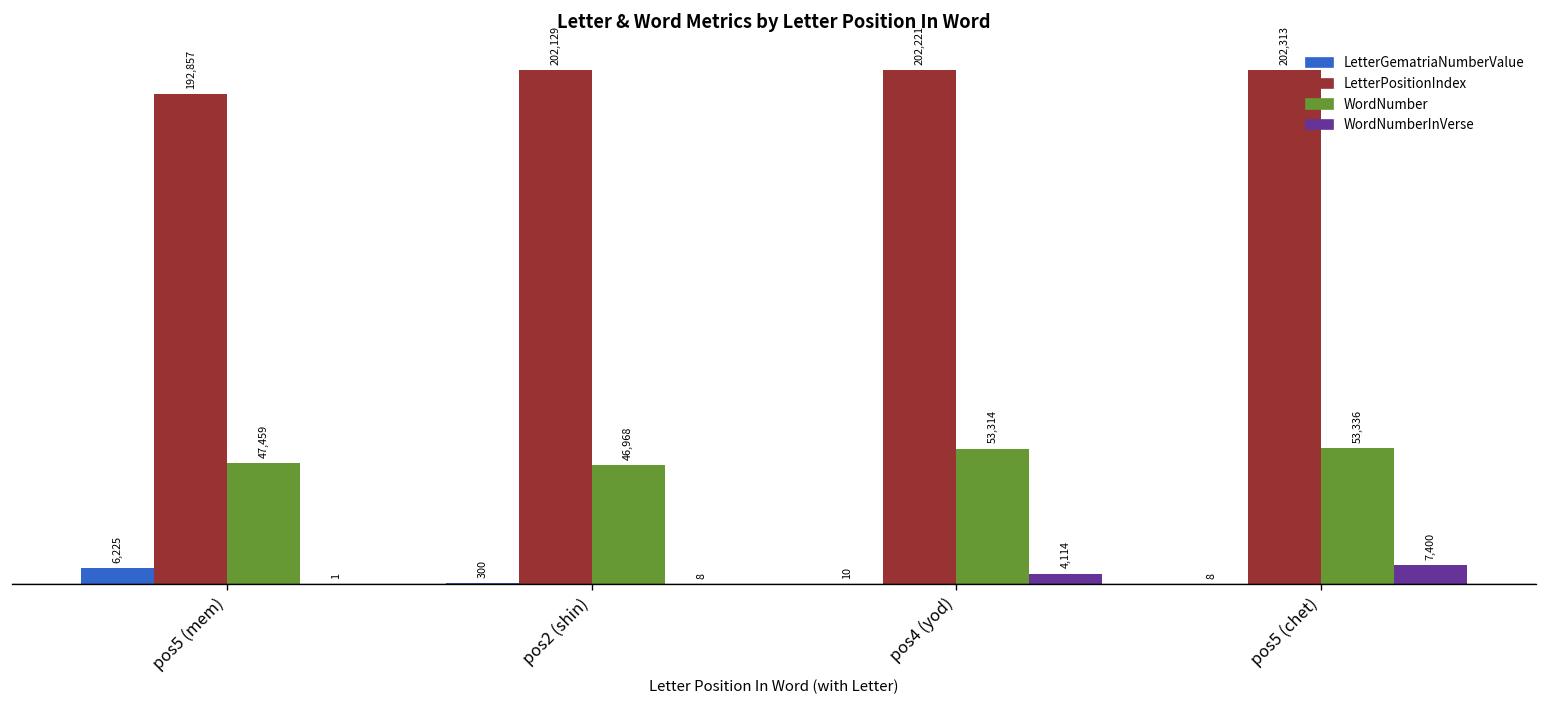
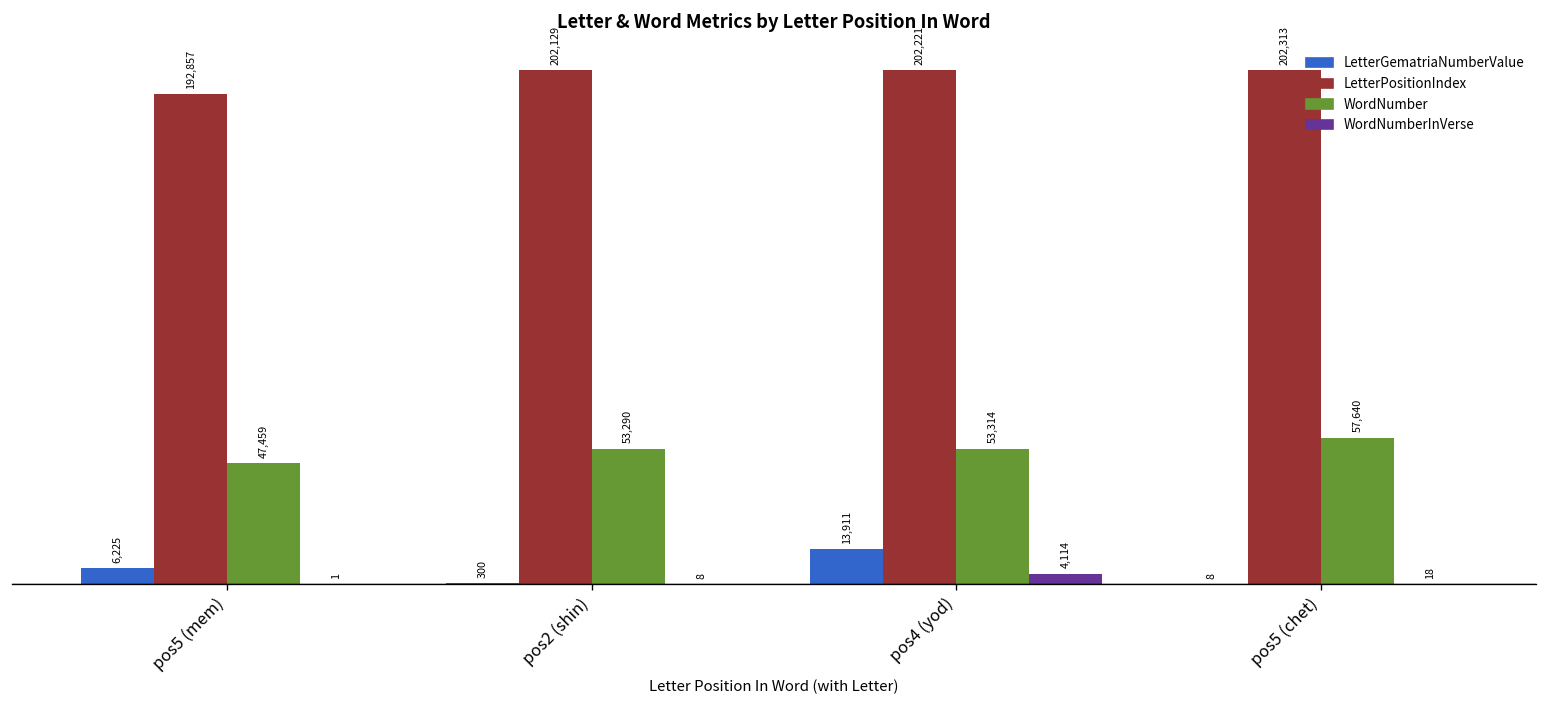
  {
    "LetterGematriaNumberValue": {
      "pos5 (mem)": "6,225",
      "pos2 (shin)": "300",
-     "pos4 (yod)": "10",
+     "pos4 (yod)": "13,911",
      "pos5 (chet)": "8"
    },
    "LetterPositionIndex": {
      "pos5 (mem)": "192,857",
      "pos2 (shin)": "202,129",
      "pos4 (yod)": "202,221",
      "pos5 (chet)": "202,313"
    },
    "WordNumber": {
      "pos5 (mem)": "47,459",
-     "pos2 (shin)": "46,968",
+     "pos2 (shin)": "53,290",
      "pos4 (yod)": "53,314",
-     "pos5 (chet)": "53,336"
+     "pos5 (chet)": "57,640"
    },
    "WordNumberInVerse": {
      "pos5 (mem)": "1",
      "pos2 (shin)": "8",
      "pos4 (yod)": "4,114",
-     "pos5 (chet)": "7,400"
+     "pos5 (chet)": "18"
    }
  }
